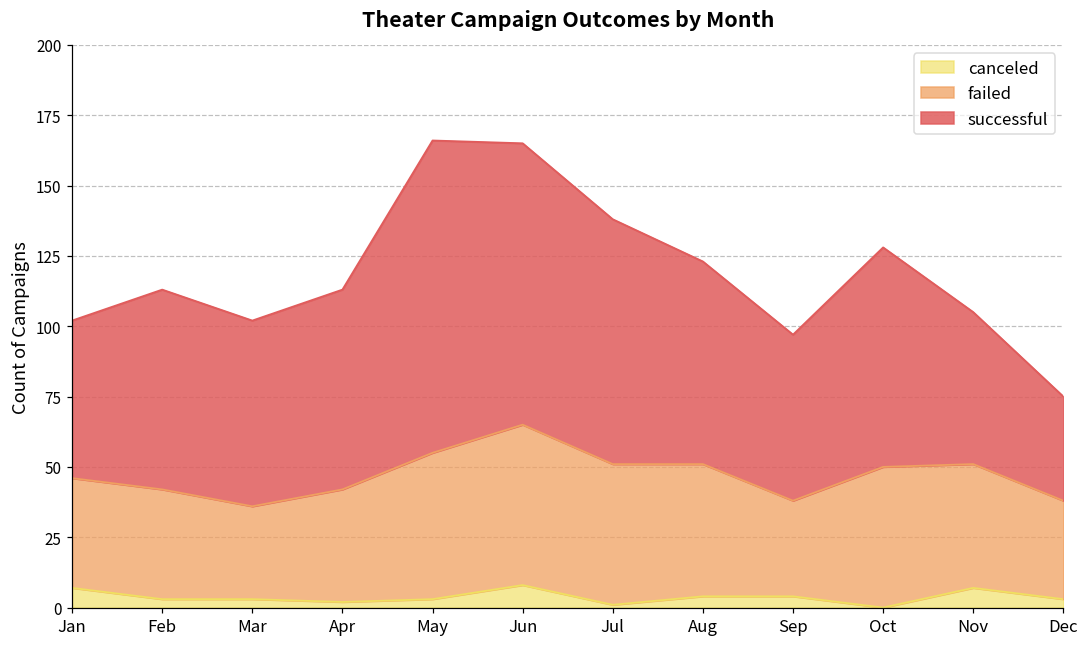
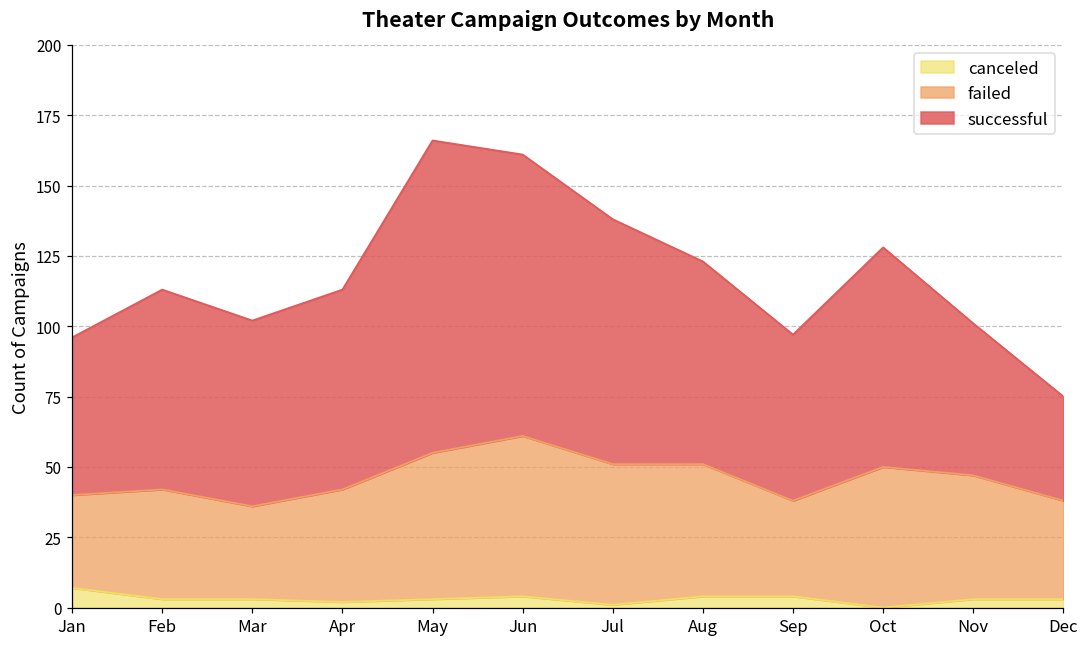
  {
    "canceled": {
      "Jan": 7,
      "Feb": 3,
      "Mar": 3,
      "Apr": 2,
      "May": 3,
-     "Jun": 8,
+     "Jun": 4,
      "Jul": 1,
      "Aug": 4,
      "Sep": 4,
      "Oct": 0,
-     "Nov": 7,
+     "Nov": 3,
      "Dec": 3
    },
    "failed": {
-     "Jan": 39,
+     "Jan": 33,
      "Feb": 39,
      "Mar": 33,
      "Apr": 40,
      "May": 52,
      "Jun": 57,
      "Jul": 50,
      "Aug": 47,
      "Sep": 34,
      "Oct": 50,
      "Nov": 44,
      "Dec": 35
    },
    "successful": {
      "Jan": 56,
      "Feb": 71,
      "Mar": 66,
      "Apr": 71,
      "May": 111,
      "Jun": 100,
      "Jul": 87,
      "Aug": 72,
      "Sep": 59,
      "Oct": 78,
      "Nov": 54,
      "Dec": 37
    }
  }
